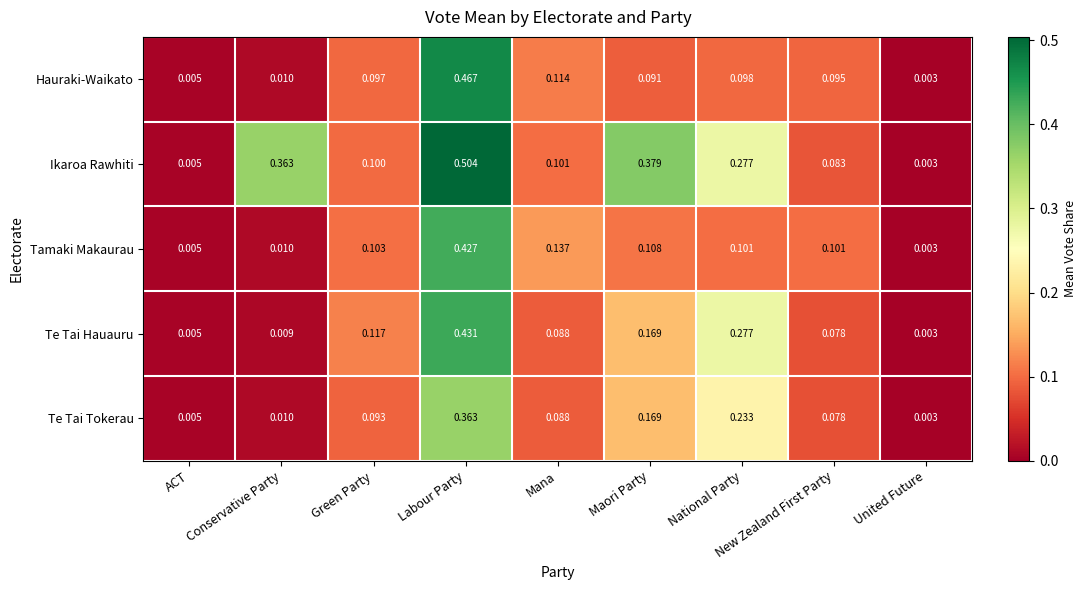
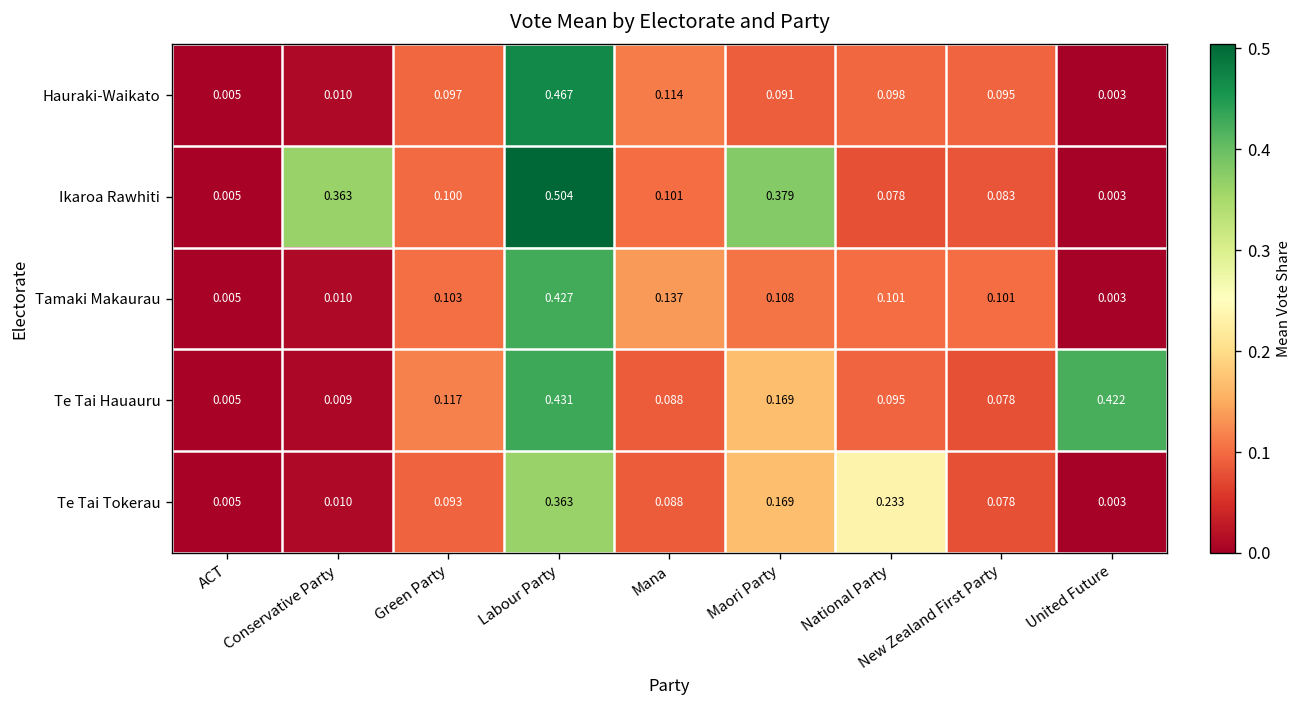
  {
    "Hauraki-Waikato": {
      "ACT": 0.005,
      "Conservative Party": 0.010,
      "Green Party": 0.097,
      "Labour Party": 0.467,
      "Mana": 0.114,
      "Maori Party": 0.091,
      "National Party": 0.098,
      "New Zealand First Party": 0.095,
      "United Future": 0.003
    },
    "Ikaroa Rawhiti": {
      "ACT": 0.005,
      "Conservative Party": 0.363,
      "Green Party": 0.100,
      "Labour Party": 0.504,
      "Mana": 0.101,
      "Maori Party": 0.379,
-     "National Party": 0.277,
+     "National Party": 0.078,
      "New Zealand First Party": 0.083,
      "United Future": 0.003
    },
    "Tamaki Makaurau": {
      "ACT": 0.005,
      "Conservative Party": 0.010,
      "Green Party": 0.103,
      "Labour Party": 0.427,
      "Mana": 0.137,
      "Maori Party": 0.108,
      "National Party": 0.101,
      "New Zealand First Party": 0.101,
      "United Future": 0.003
    },
    "Te Tai Hauauru": {
      "ACT": 0.005,
      "Conservative Party": 0.009,
      "Green Party": 0.117,
      "Labour Party": 0.431,
      "Mana": 0.088,
      "Maori Party": 0.169,
-     "National Party": 0.277,
+     "National Party": 0.095,
      "New Zealand First Party": 0.078,
-     "United Future": 0.003
+     "United Future": 0.422
    },
    "Te Tai Tokerau": {
      "ACT": 0.005,
      "Conservative Party": 0.010,
      "Green Party": 0.093,
      "Labour Party": 0.363,
      "Mana": 0.088,
      "Maori Party": 0.169,
      "National Party": 0.233,
      "New Zealand First Party": 0.078,
      "United Future": 0.003
    }
  }
